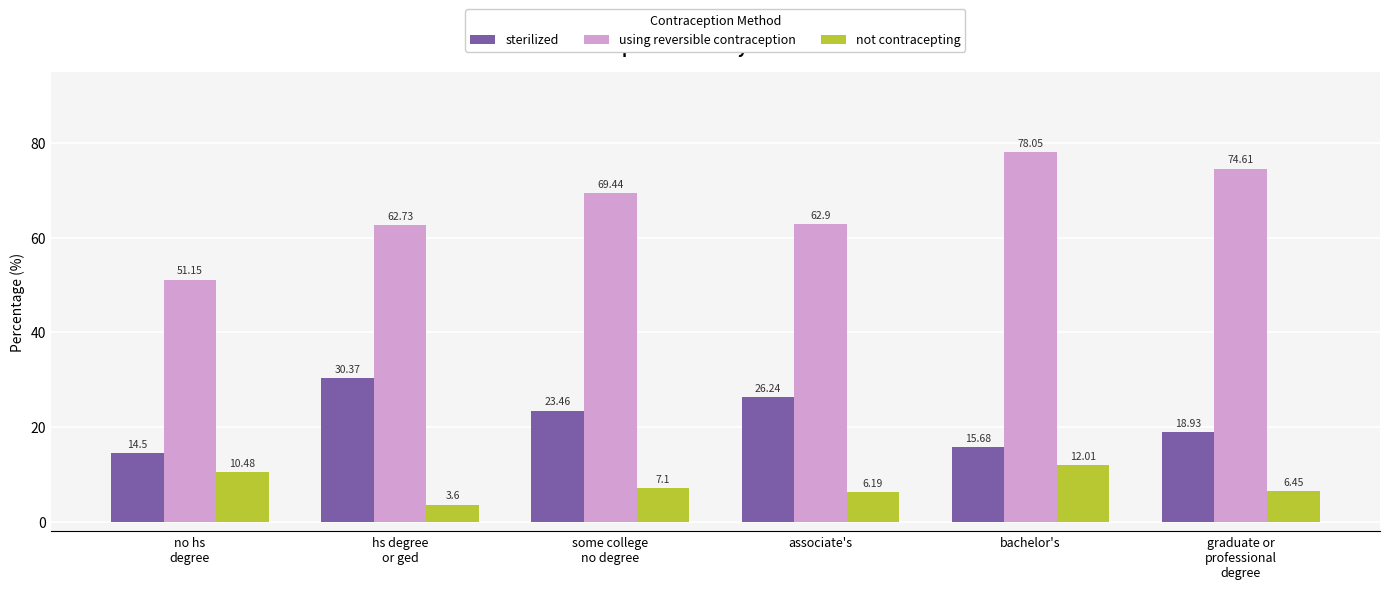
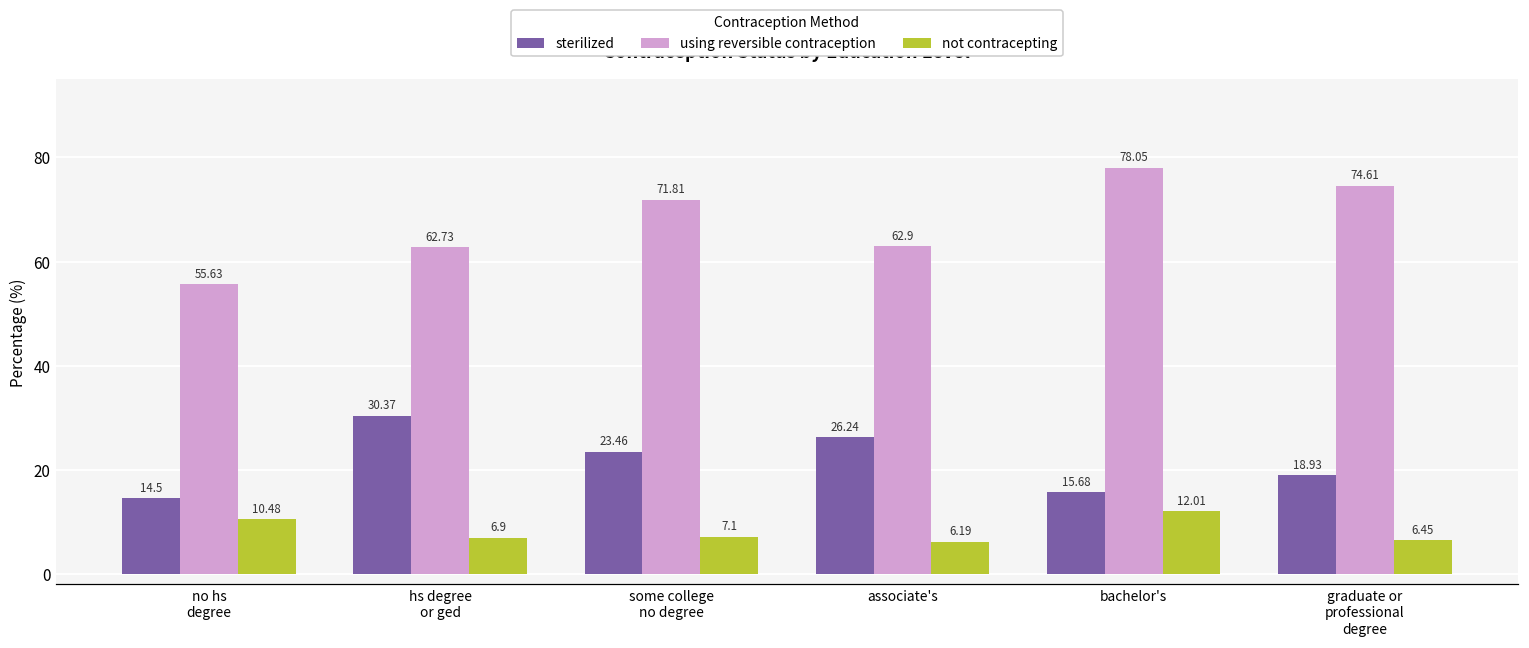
  {
    "sterilized": {
      "no hs degree": 14.5,
      "hs degree or ged": 30.37,
      "some college no degree": 23.46,
      "associate's": 26.24,
      "bachelor's": 15.68,
      "graduate or professional degree": 18.93
    },
    "using reversible contraception": {
-     "no hs degree": 51.15,
+     "no hs degree": 55.63,
      "hs degree or ged": 62.73,
-     "some college no degree": 69.44,
+     "some college no degree": 71.81,
      "associate's": 62.9,
      "bachelor's": 78.05,
      "graduate or professional degree": 74.61
    },
    "not contracepting": {
      "no hs degree": 10.48,
-     "hs degree or ged": 3.6,
+     "hs degree or ged": 6.9,
      "some college no degree": 7.1,
      "associate's": 6.19,
      "bachelor's": 12.01,
      "graduate or professional degree": 6.45
    }
  }
